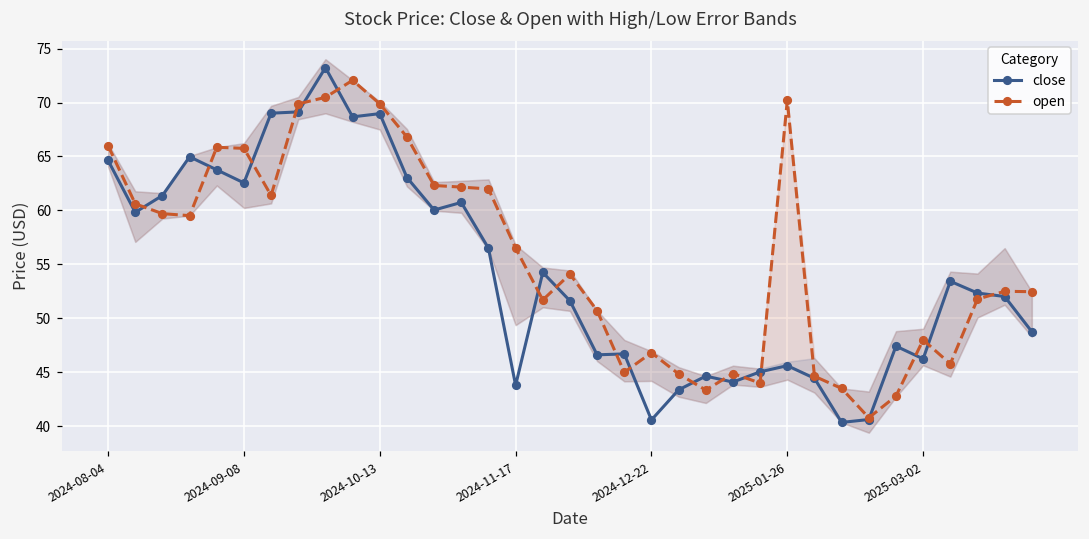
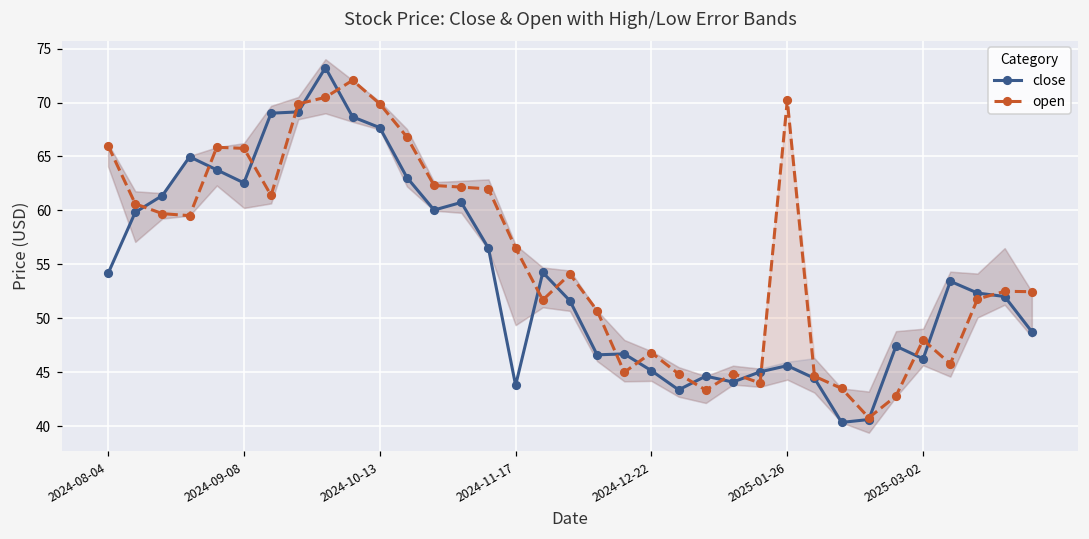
  {
    "close": {
-     "2024-08-04": 65,
+     "2024-08-04": 54,
      "2024-09-08": 63,
-     "2024-10-13": 69,
+     "2024-10-13": 68,
      "2024-11-17": 44,
-     "2024-12-22": 41,
+     "2024-12-22": 45,
      "2025-01-26": 46,
      "2025-03-02": 46
    }
  }
